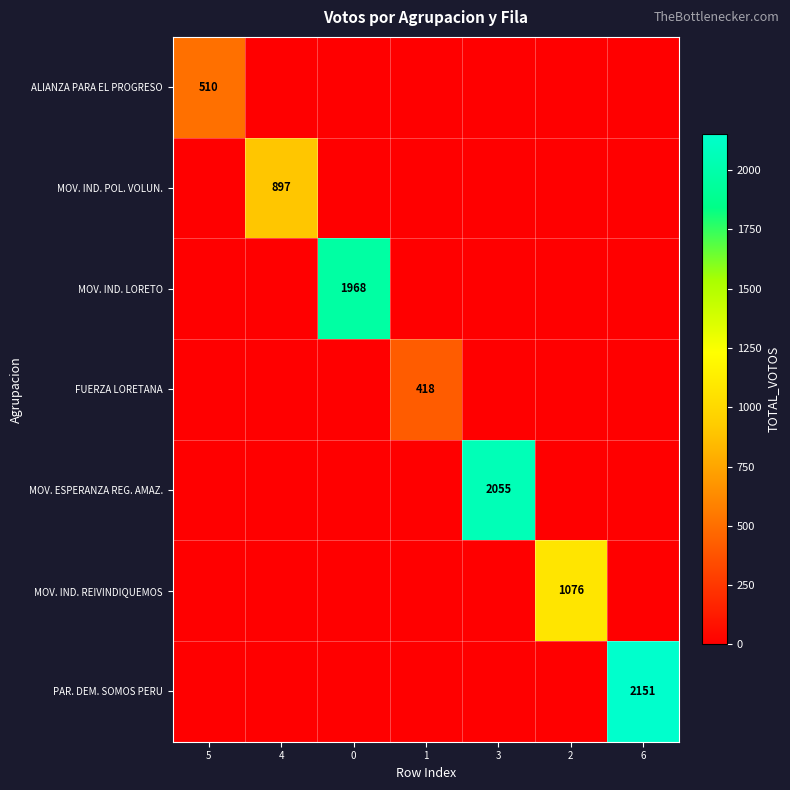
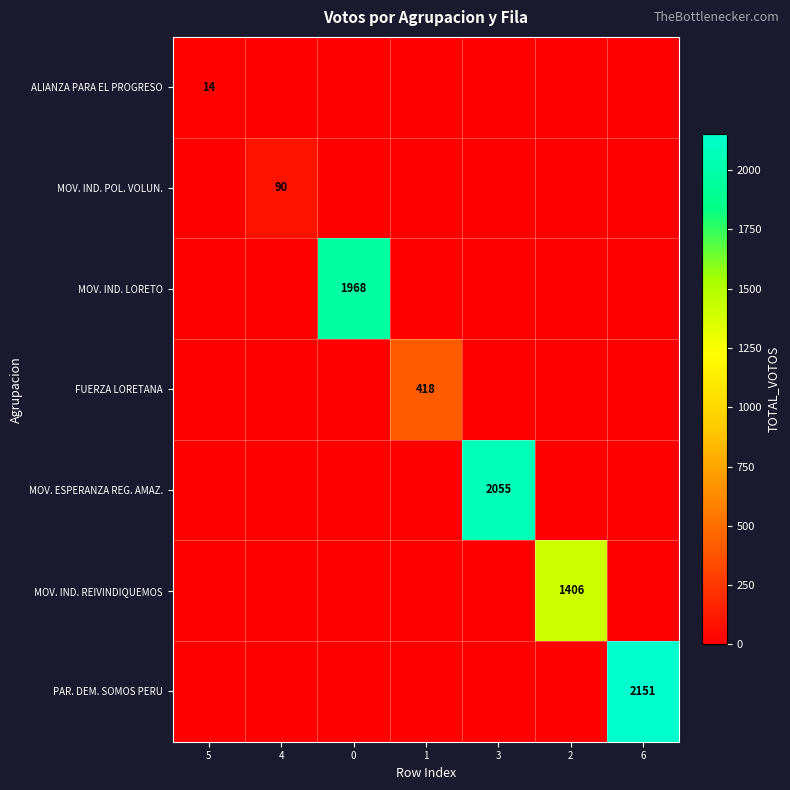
  {
    "ALIANZA PARA EL PROGRESO": {
-     "5": 510
+     "5": 14
    },
    "MOV. IND. POL. VOLUN.": {
-     "4": 897
+     "4": 90
    },
    "MOV. IND. LORETO": {
      "0": 1968
    },
    "FUERZA LORETANA": {
      "1": 418
    },
    "MOV. ESPERANZA REG. AMAZ.": {
      "3": 2055
    },
    "MOV. IND. REIVINDIQUEMOS": {
-     "2": 1076
+     "2": 1406
    },
    "PAR. DEM. SOMOS PERU": {
      "6": 2151
    }
  }
